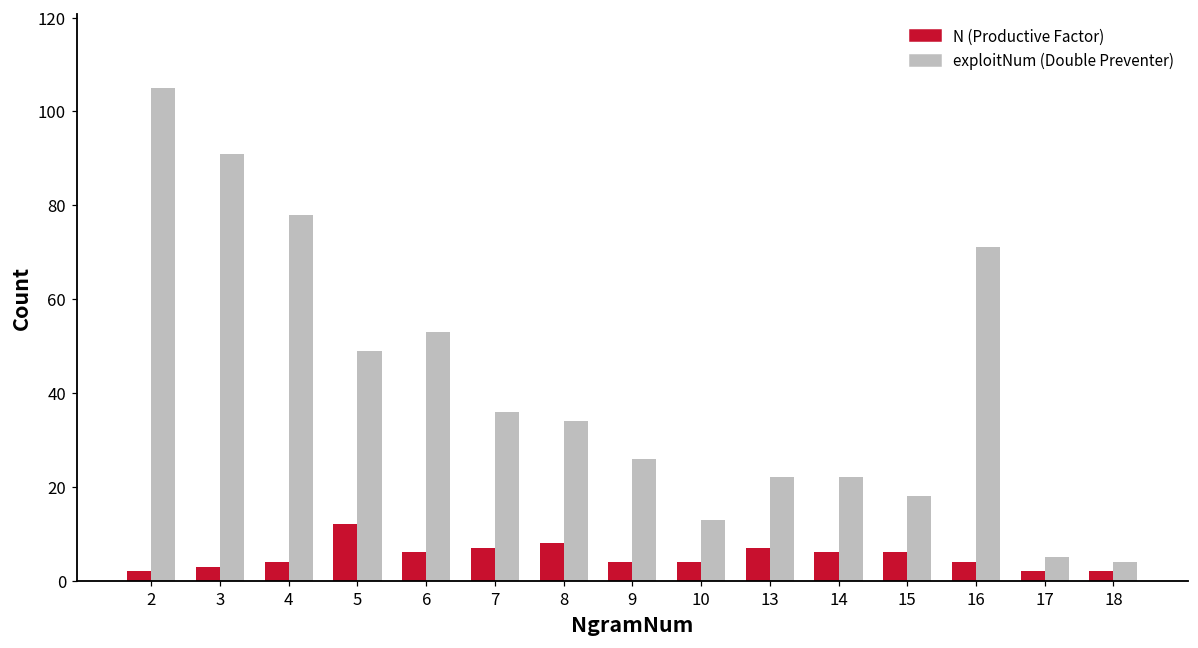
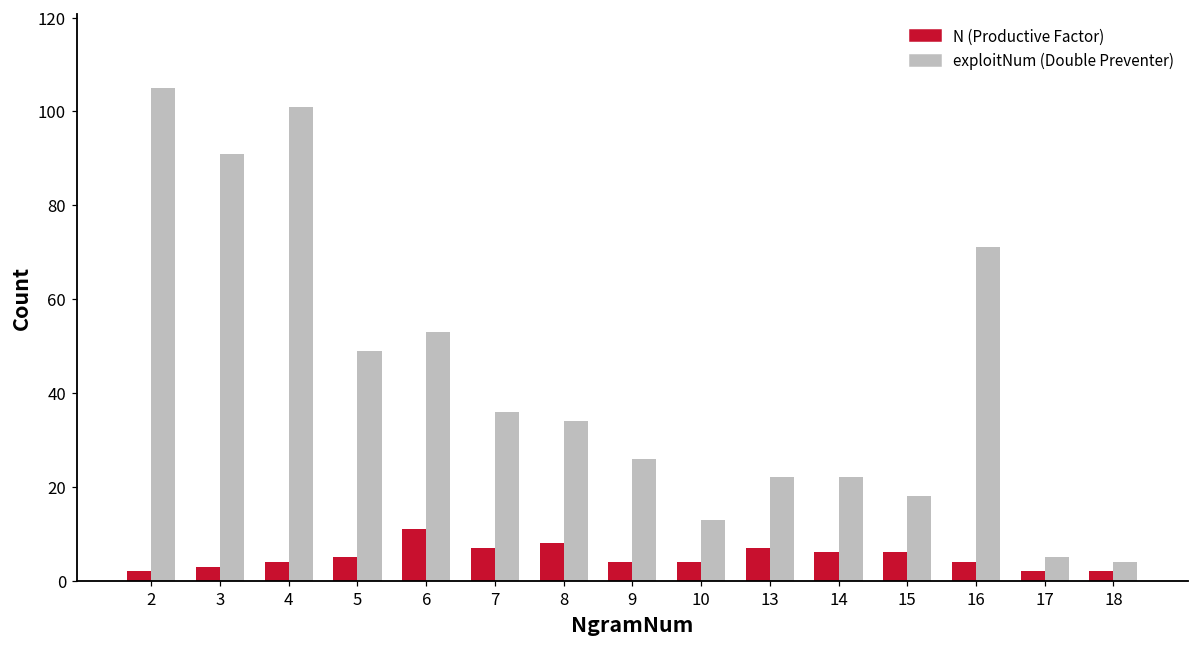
  {
    "N (Productive Factor)": {
      "2": 2,
      "3": 3,
      "4": 4,
-     "5": 12,
-     "6": 6,
+     "5": 5,
+     "6": 11,
      "7": 7,
      "8": 8,
      "9": 4,
      "10": 4,
      "13": 7,
      "14": 6,
      "15": 6,
      "16": 4,
      "17": 2,
      "18": 2
    },
    "exploitNum (Double Preventer)": {
      "2": 105,
      "3": 91,
-     "4": 78,
+     "4": 101,
      "5": 49,
      "6": 53,
      "7": 36,
      "8": 34,
      "9": 26,
      "10": 13,
      "13": 22,
      "14": 22,
      "15": 18,
      "16": 71,
      "17": 5,
      "18": 4
    }
  }
